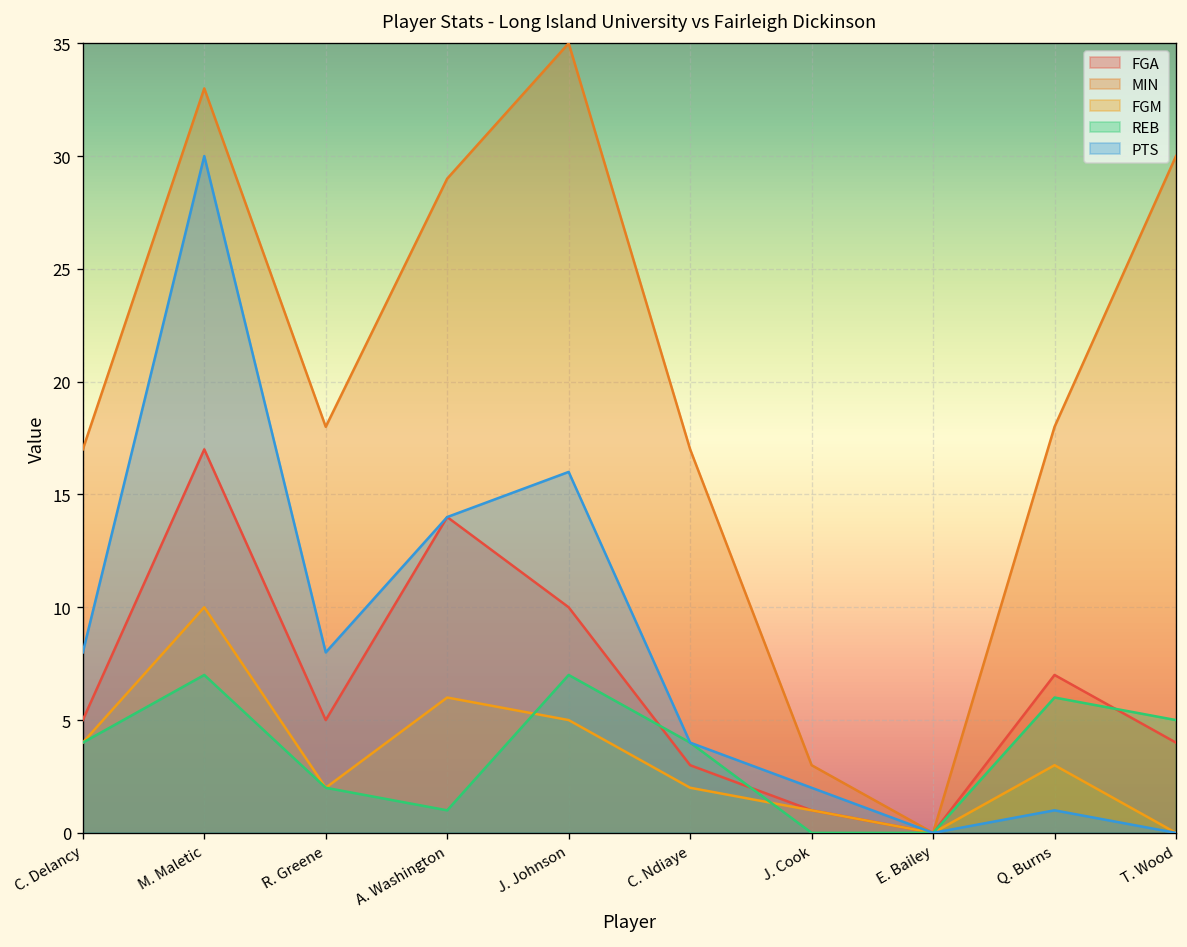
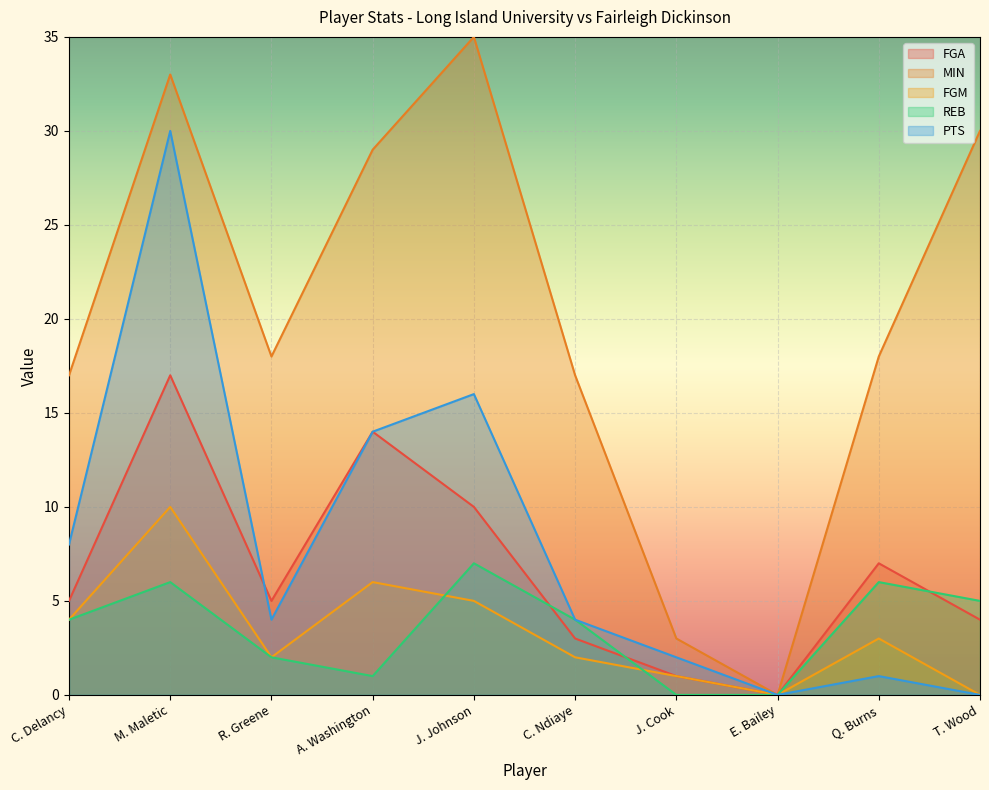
  {
    "REB": {
-     "M. Maletic": 7,
+     "M. Maletic": 6,
      "A. Washington": 1,
      "J. Johnson": 7,
      "J. Cook": 0,
      "Q. Burns": 6,
      "T. Wood": 5
    },
    "PTS": {
      "C. Delancy": 8,
      "M. Maletic": 30,
-     "R. Greene": 8,
+     "R. Greene": 4,
      "J. Johnson": 16,
      "J. Cook": 2,
      "Q. Burns": 1
    }
  }
